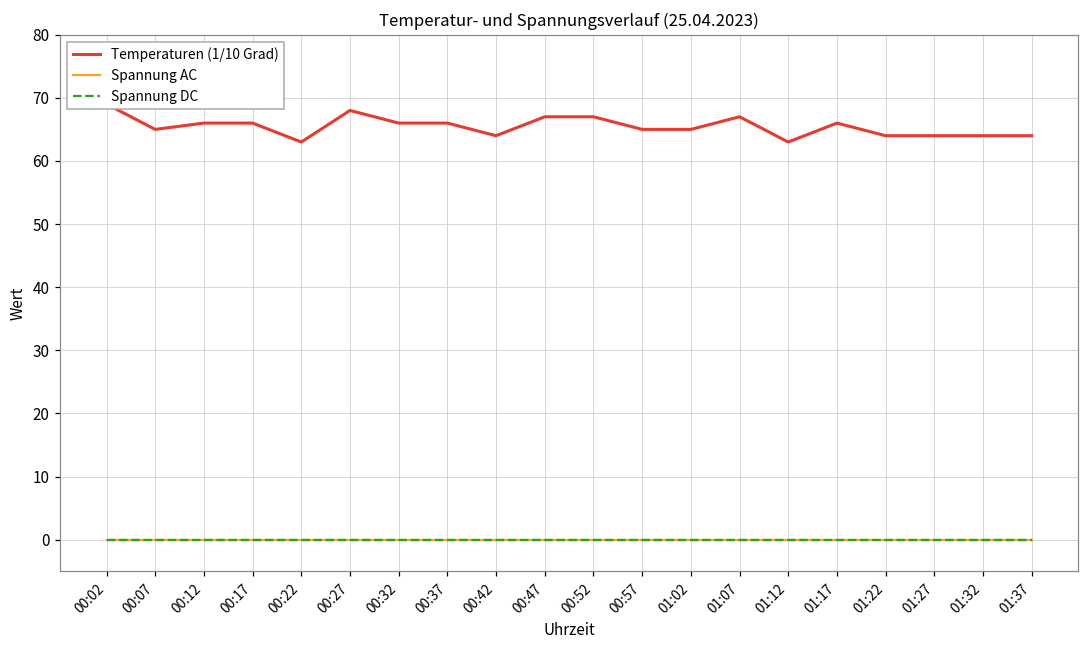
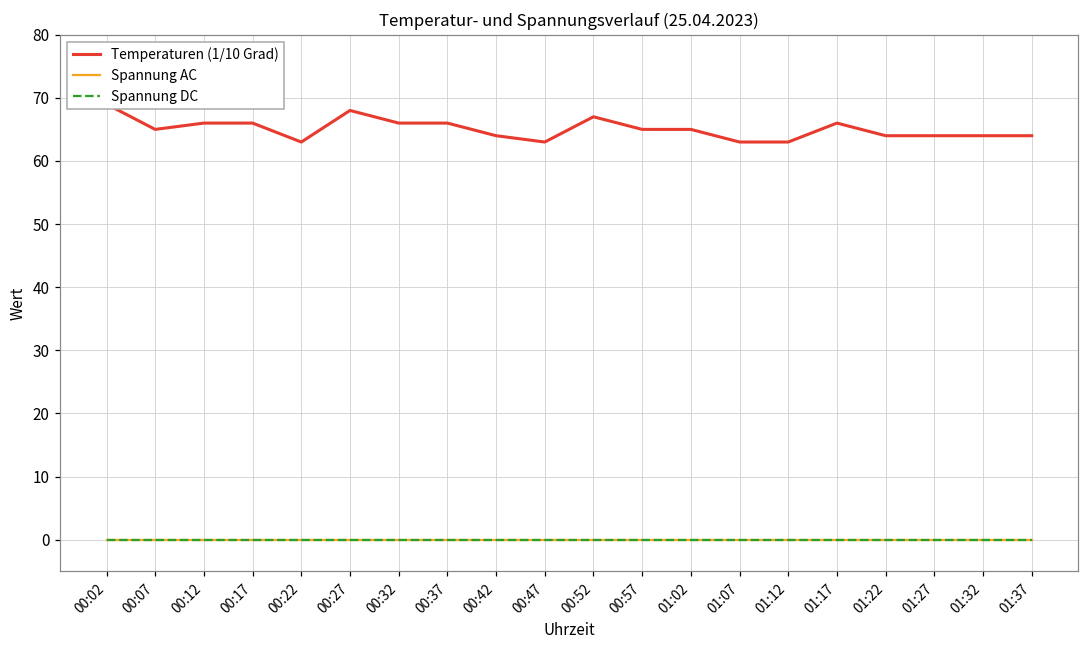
  {
    "Temperaturen (1/10 Grad)": {
      "00:07": 65,
      "00:12": 66,
      "00:17": 66,
      "00:22": 63,
      "00:27": 68,
      "00:32": 66,
      "00:37": 66,
      "00:42": 64,
-     "00:47": 67,
+     "00:47": 63,
      "00:52": 67,
      "00:57": 65,
      "01:02": 65,
-     "01:07": 67,
+     "01:07": 63,
      "01:12": 63,
      "01:17": 66,
      "01:22": 64,
      "01:27": 64,
      "01:32": 64,
      "01:37": 64
    },
    "Spannung DC": {
      "00:02": 0,
      "00:07": 0,
      "00:12": 0,
      "00:17": 0,
      "00:22": 0,
      "00:27": 0,
      "00:32": 0,
      "00:37": 0,
      "00:42": 0,
      "00:47": 0,
      "00:52": 0,
      "00:57": 0,
      "01:02": 0,
      "01:07": 0,
      "01:12": 0,
      "01:17": 0,
      "01:22": 0,
      "01:27": 0,
      "01:32": 0,
      "01:37": 0
    }
  }
